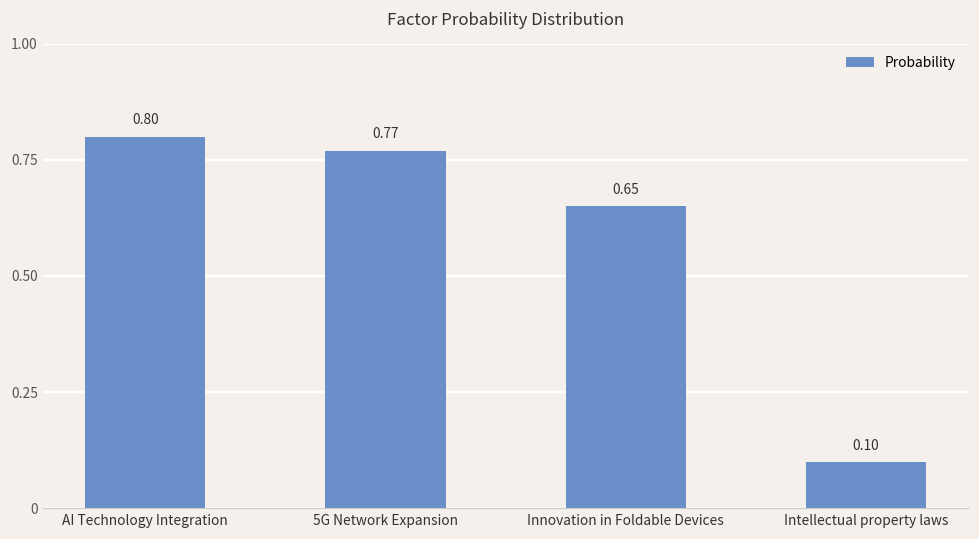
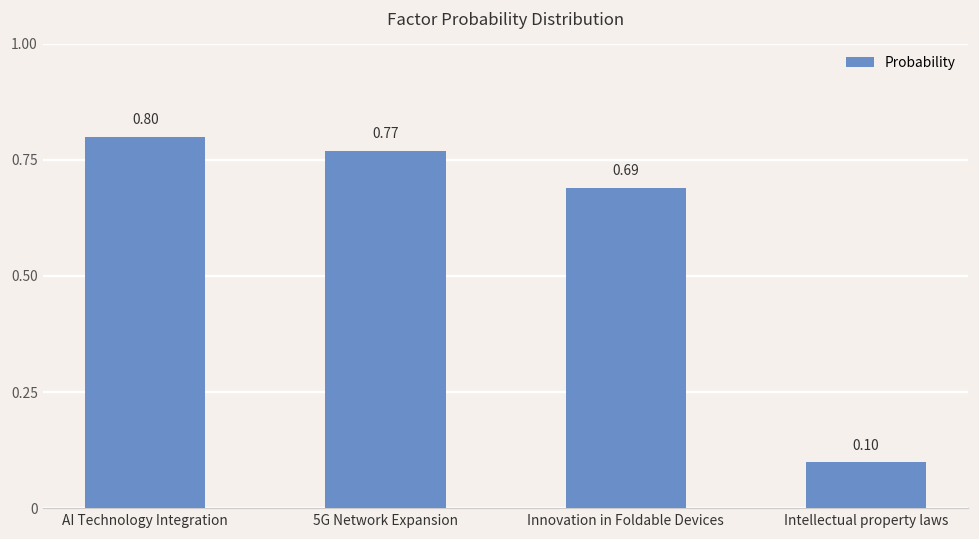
  {
    "AI Technology Integration": 0.80,
    "5G Network Expansion": 0.77,
-   "Innovation in Foldable Devices": 0.65,
+   "Innovation in Foldable Devices": 0.69,
    "Intellectual property laws": 0.10
  }
